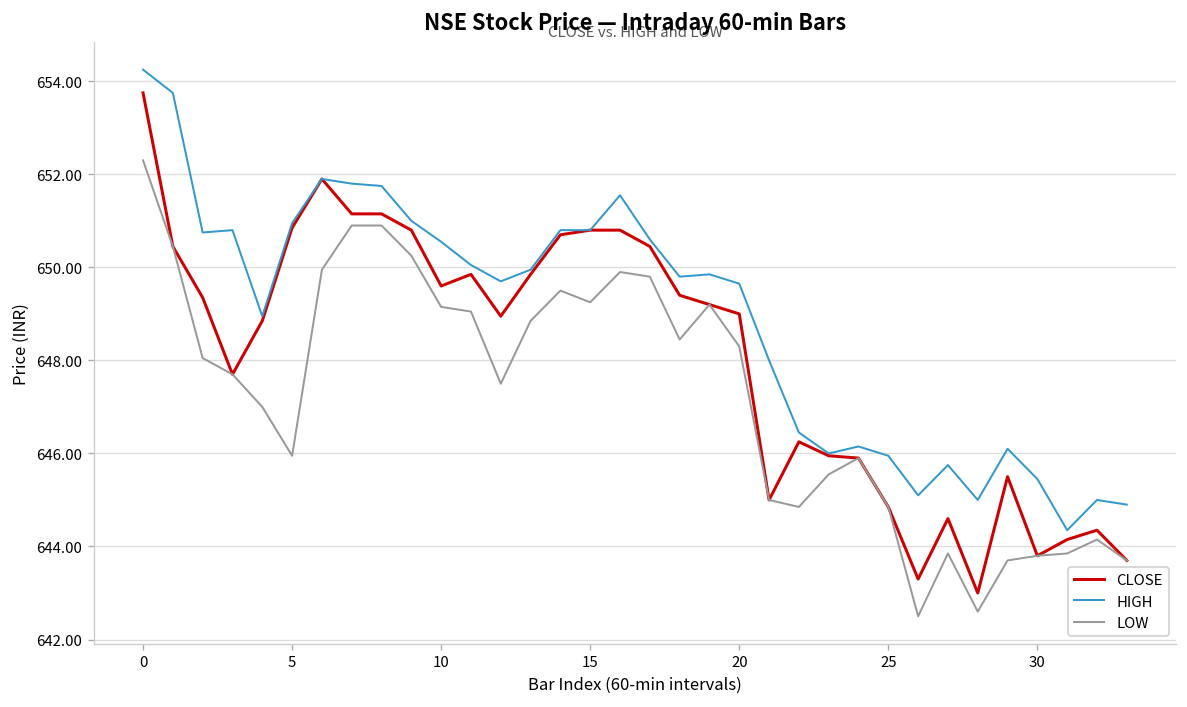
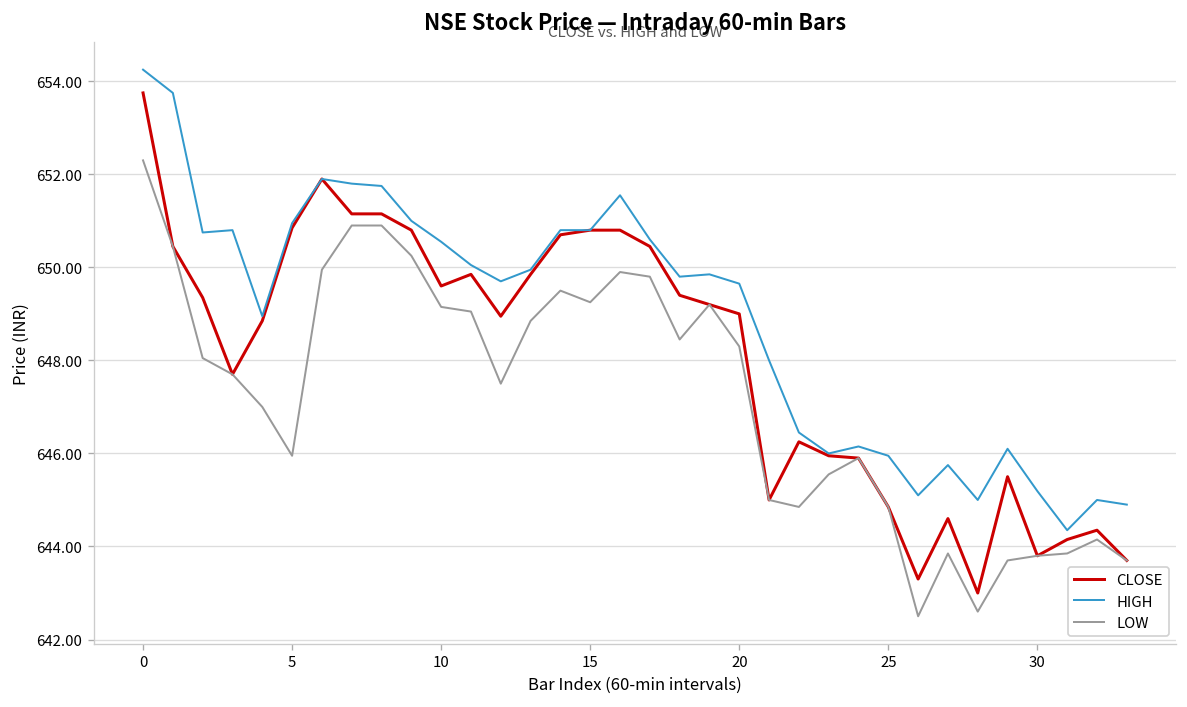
  {
    "CLOSE": {
      "0": 653.8,
      "5": 650.9,
      "10": 649.6,
      "20": 649.0
    },
    "HIGH": {
      "0": 654.3,
      "5": 651.0,
      "10": 650.6,
      "20": 649.7,
      "25": 646.0,
-     "30": 645.5
+     "30": 645.2
    },
    "LOW": {
      "0": 652.3,
      "5": 646.0,
      "10": 649.2,
      "15": 649.3,
      "20": 648.3
    }
  }
